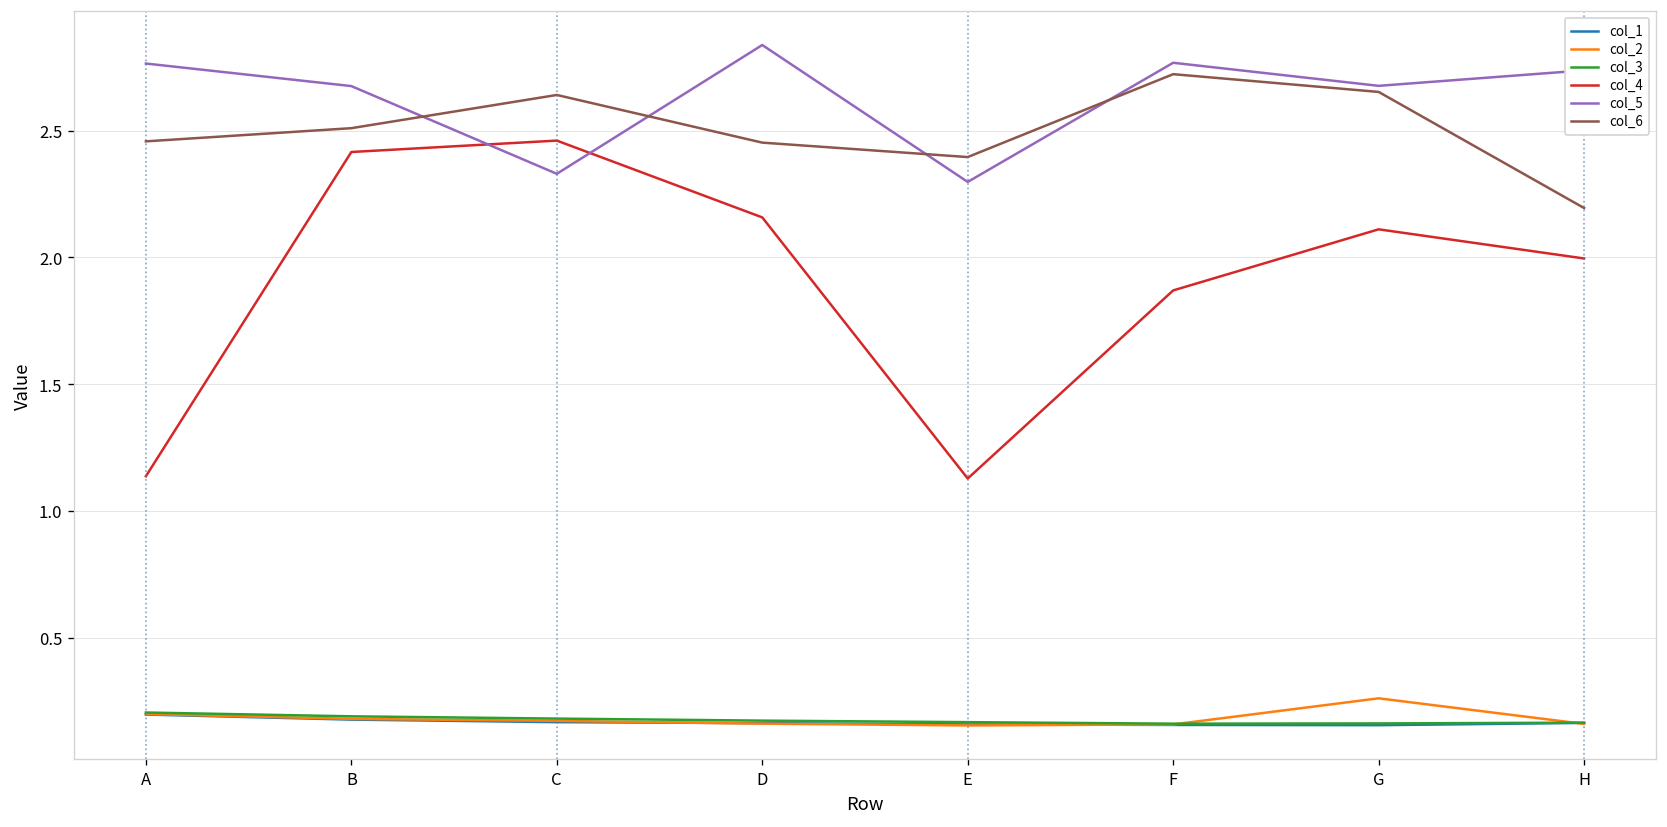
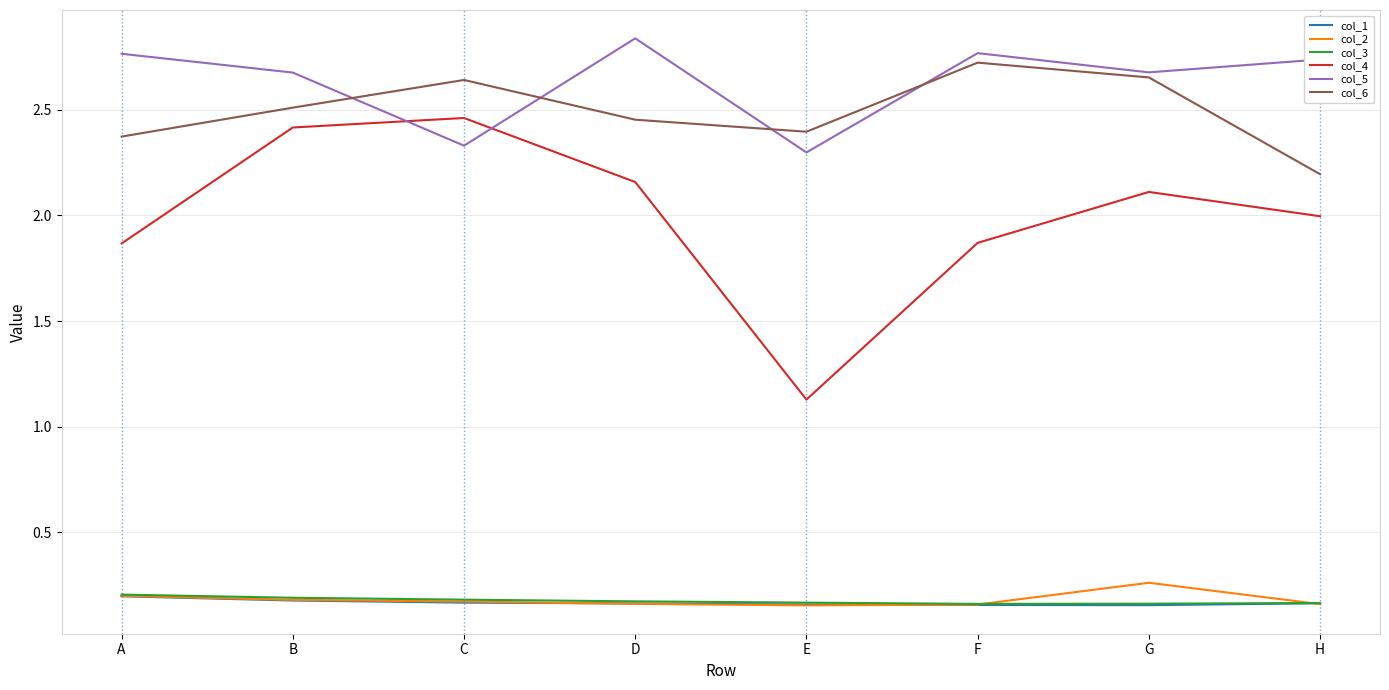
  {
    "col_2": {
      "G": 0.26
    },
    "col_4": {
-     "A": 1.14,
+     "A": 1.87,
      "B": 2.42,
      "C": 2.46,
      "D": 2.16,
      "E": 1.13,
      "F": 1.87,
      "G": 2.11,
      "H": 2.00
    },
    "col_5": {
      "A": 2.77,
      "B": 2.68,
      "C": 2.33,
      "D": 2.84,
      "E": 2.30,
      "F": 2.77,
      "G": 2.68
    },
    "col_6": {
-     "A": 2.46,
+     "A": 2.37,
      "B": 2.51,
      "C": 2.64,
      "D": 2.45,
      "E": 2.40,
      "F": 2.72,
      "G": 2.65,
      "H": 2.20
    }
  }
